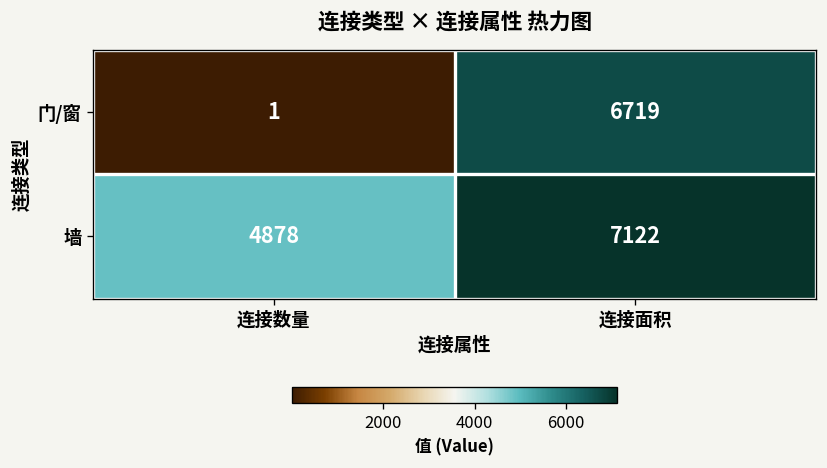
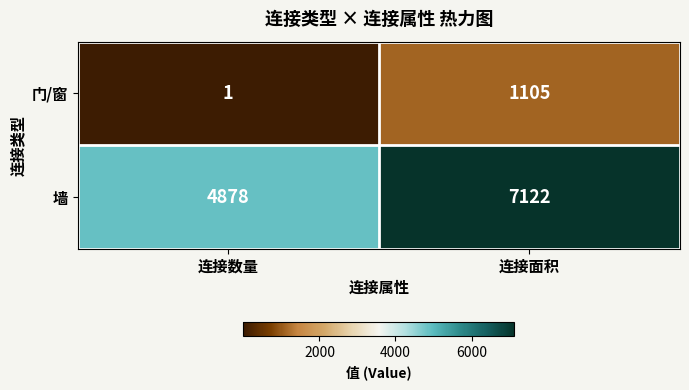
  {
    "门/窗": {
      "连接数量": 1,
-     "连接面积": 6719
+     "连接面积": 1105
    },
    "墙": {
      "连接数量": 4878,
      "连接面积": 7122
    }
  }
